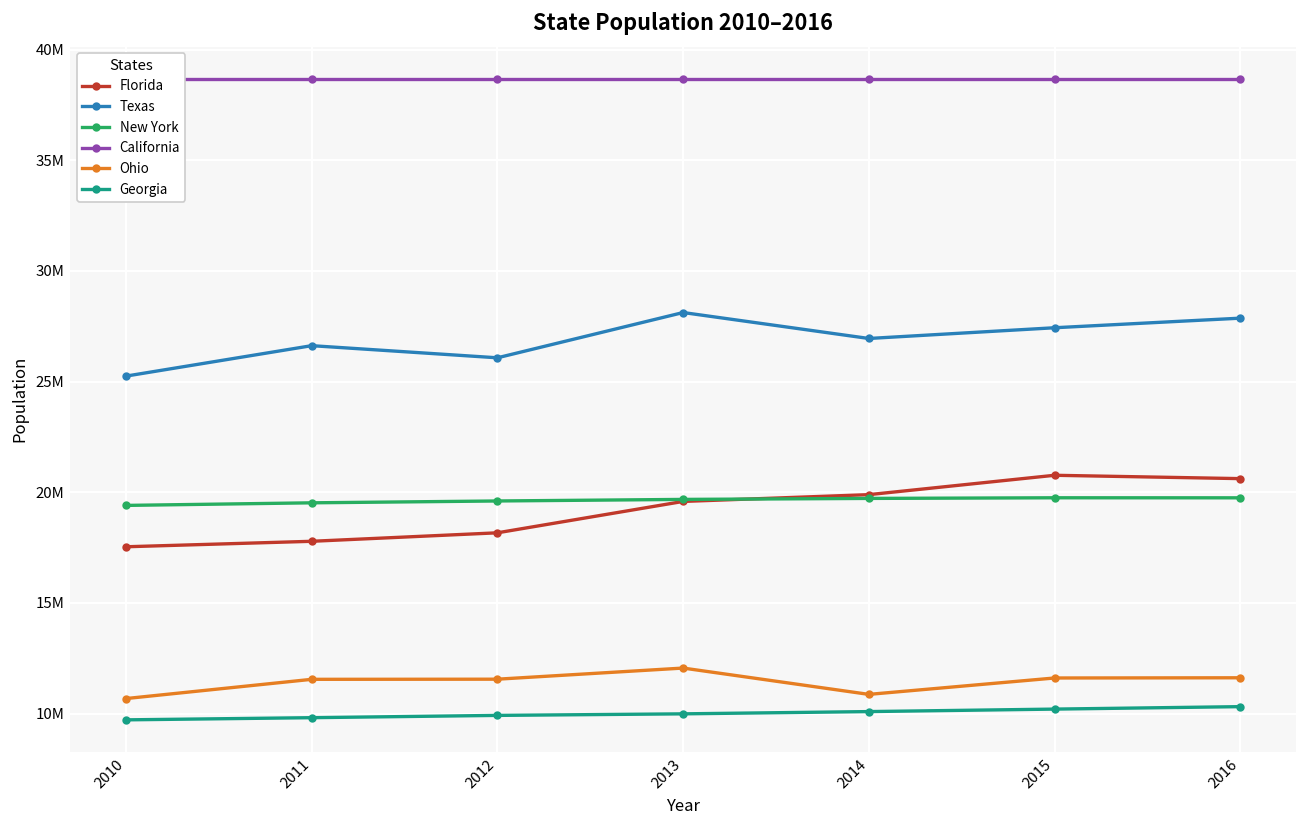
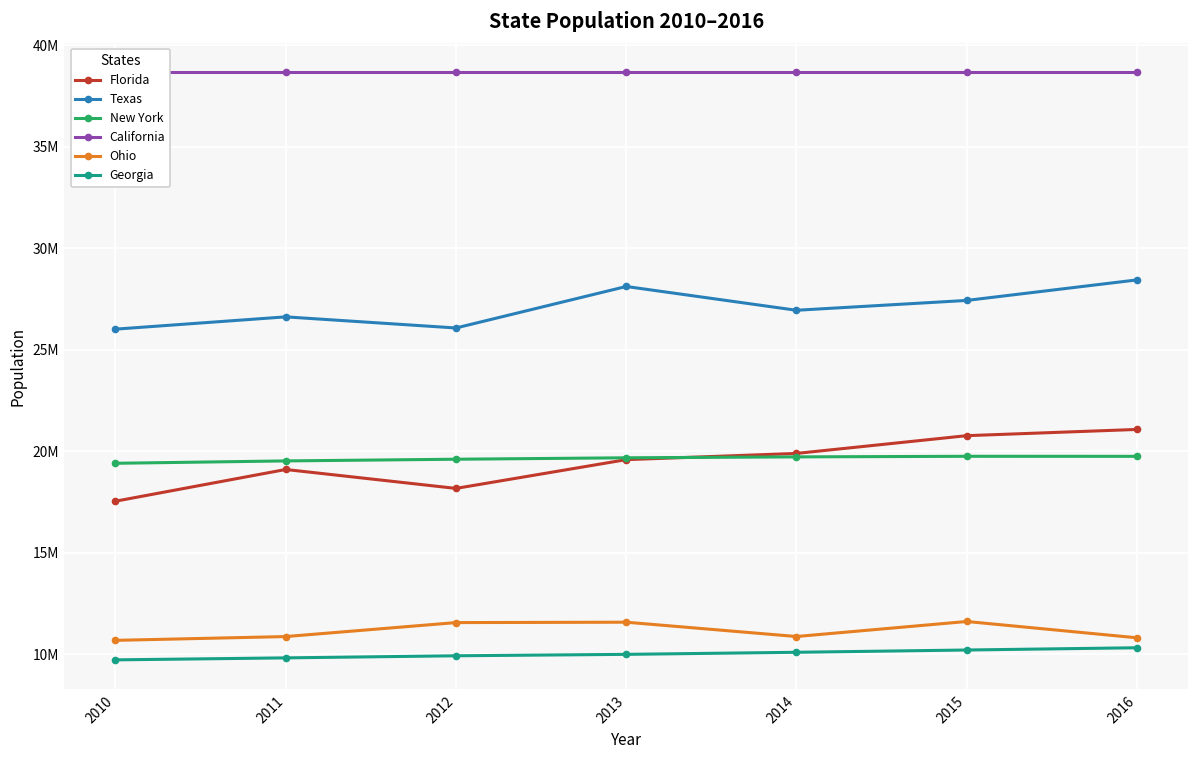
  {
    "Florida": {
      "2010": 17500000,
-     "2011": 17800000,
+     "2011": 19100000,
      "2012": 18200000,
      "2014": 19900000,
      "2015": 20800000,
-     "2016": 20600000
+     "2016": 21100000
    },
    "Texas": {
-     "2010": 25200000,
+     "2010": 26000000,
      "2011": 26600000,
      "2012": 26100000,
      "2013": 28100000,
      "2014": 26900000,
      "2015": 27400000,
-     "2016": 27900000
+     "2016": 28400000
    },
    "California": {
      "2011": 38700000,
      "2012": 38700000,
      "2013": 38700000,
      "2014": 38700000,
      "2015": 38700000,
      "2016": 38700000
    },
    "Ohio": {
      "2010": 10700000,
-     "2011": 11500000,
+     "2011": 10900000,
      "2012": 11600000,
-     "2013": 12100000,
+     "2013": 11600000,
      "2014": 10900000,
      "2015": 11600000,
-     "2016": 11600000
+     "2016": 10800000
    }
  }
